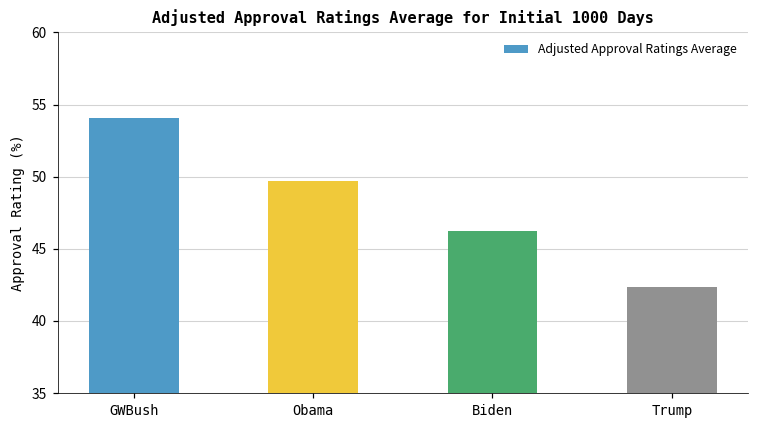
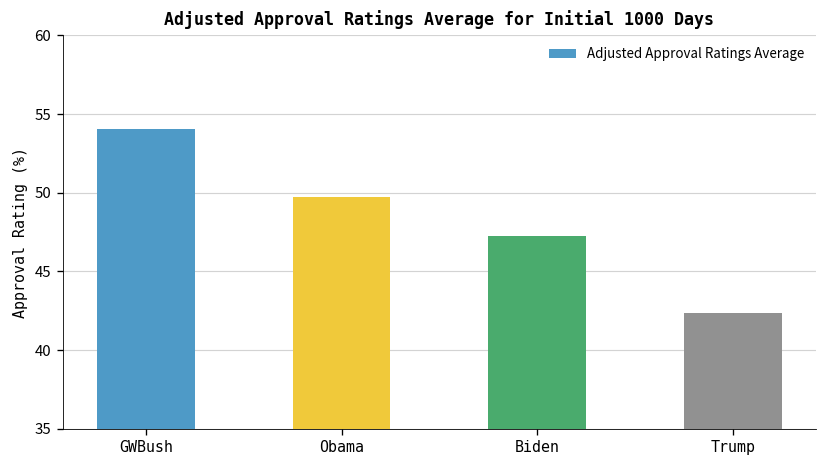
  {
    "GWBush": 54.0,
    "Obama": 49.7,
-   "Biden": 46.3,
+   "Biden": 47.2,
    "Trump": 42.3
  }
